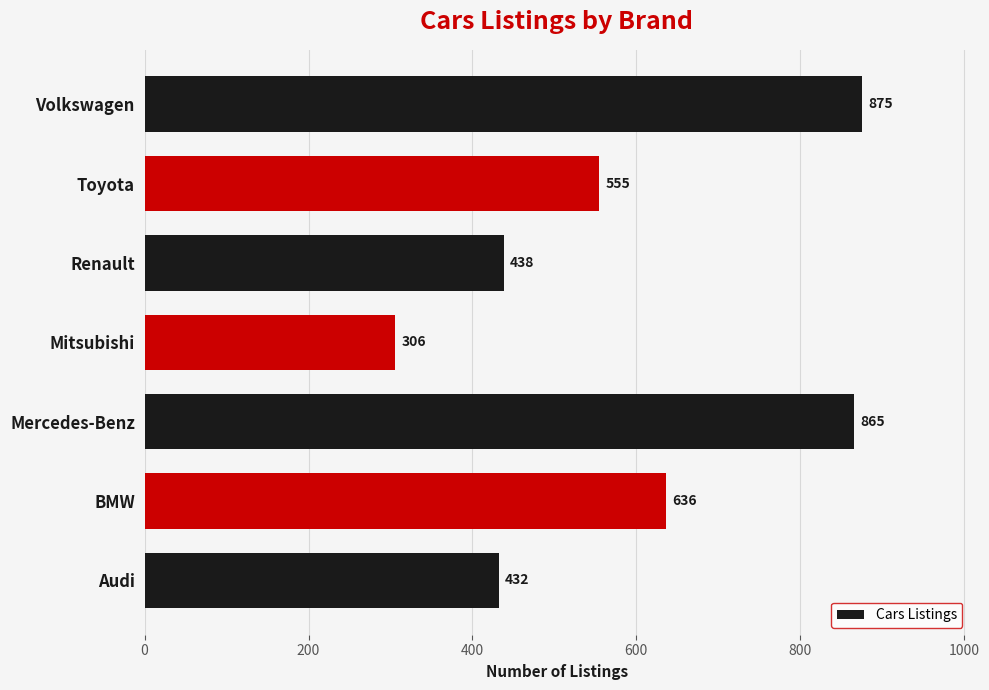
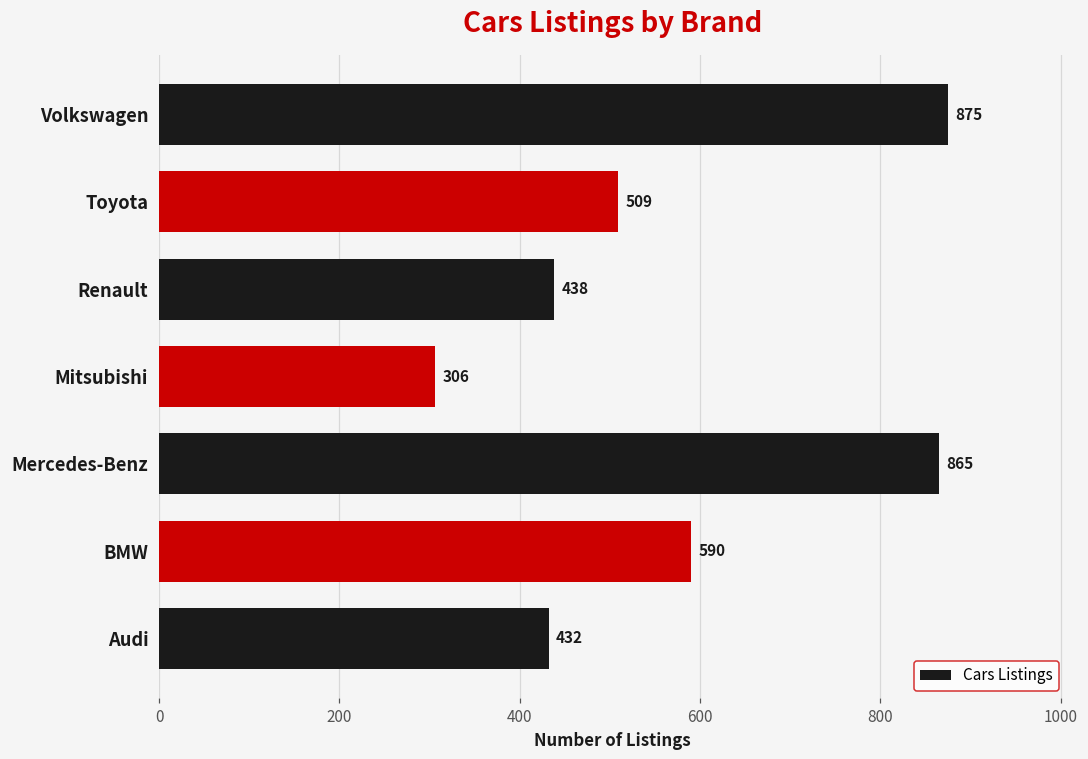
  {
    "Volkswagen": 875,
-   "Toyota": 555,
+   "Toyota": 509,
    "Renault": 438,
    "Mitsubishi": 306,
    "Mercedes-Benz": 865,
-   "BMW": 636,
+   "BMW": 590,
    "Audi": 432
  }
